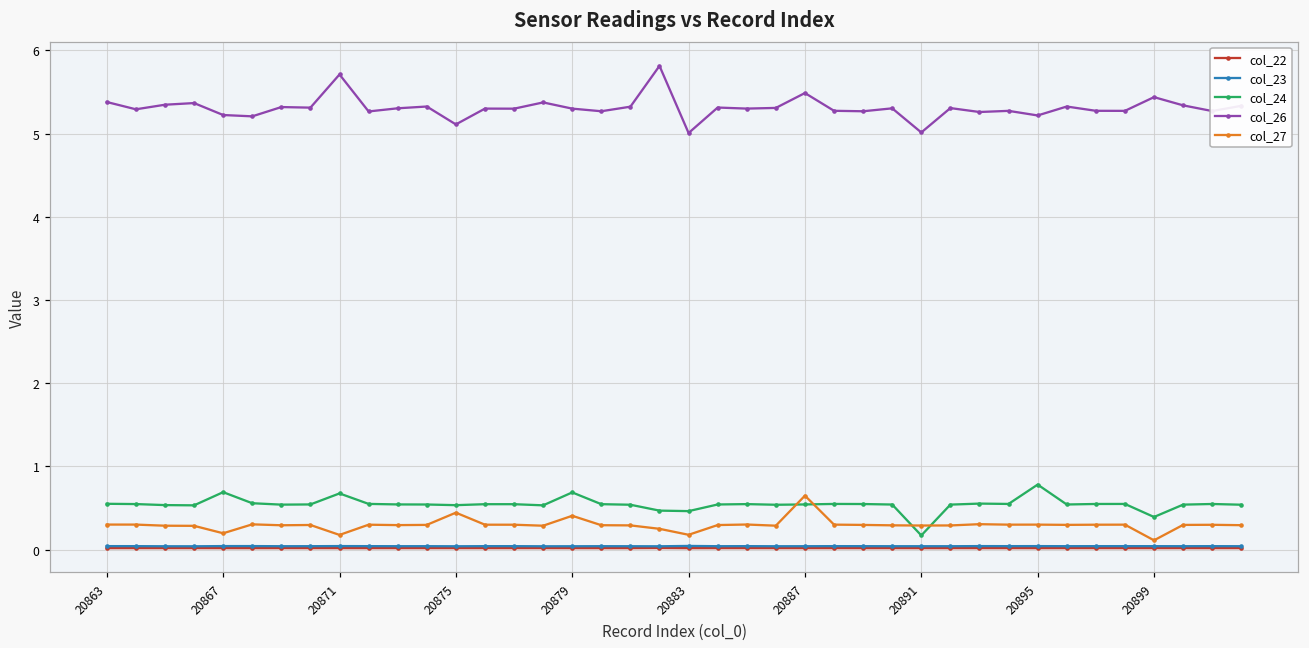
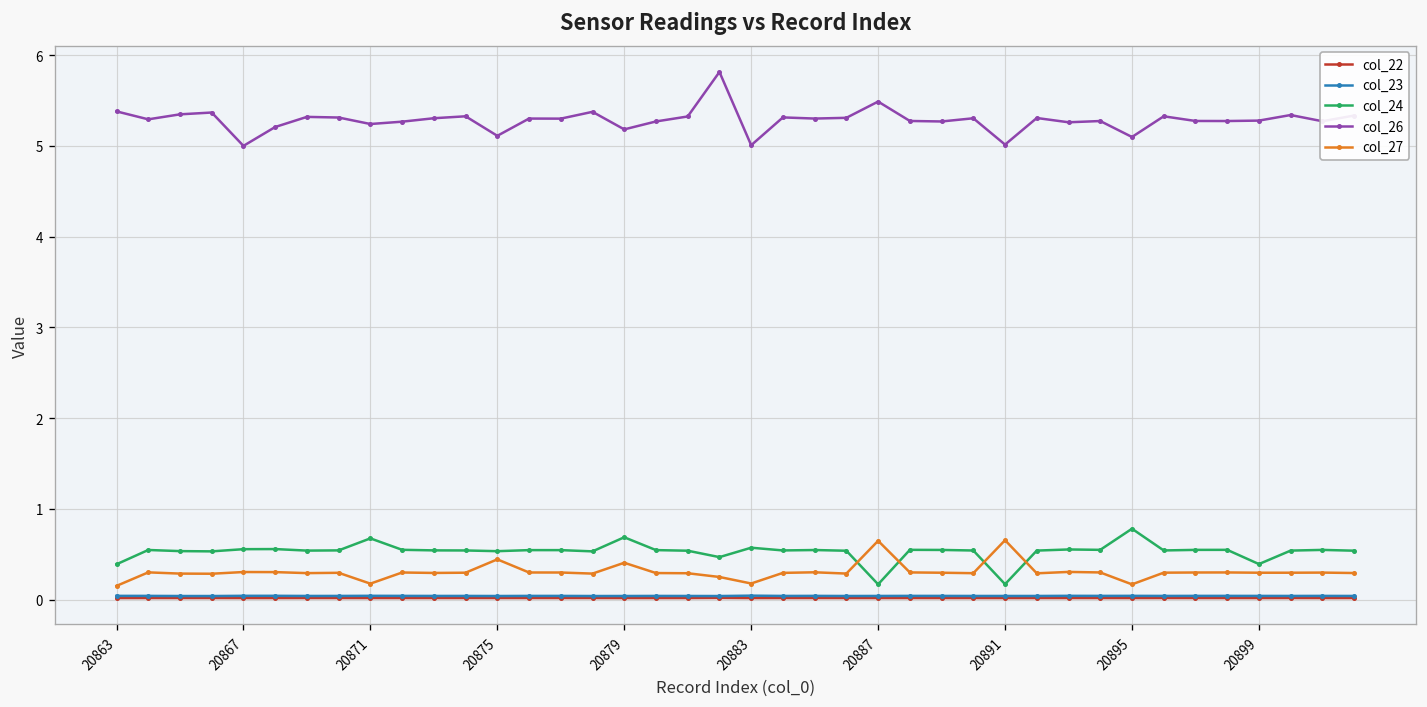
  {
    "col_24": {
-     "20863": 0.6,
-     "20867": 0.7,
+     "20863": 0.4,
+     "20867": 0.6,
      "20871": 0.7,
      "20875": 0.5,
      "20879": 0.7,
-     "20883": 0.5,
-     "20887": 0.5,
+     "20883": 0.6,
+     "20887": 0.2,
      "20891": 0.2,
      "20895": 0.8,
      "20899": 0.4
    },
    "col_26": {
      "20863": 5.4,
-     "20867": 5.2,
-     "20871": 5.7,
+     "20867": 5.0,
+     "20871": 5.2,
      "20875": 5.1,
-     "20879": 5.3,
+     "20879": 5.2,
      "20883": 5.0,
      "20887": 5.5,
      "20891": 5.0,
-     "20895": 5.2,
-     "20899": 5.4
+     "20895": 5.1,
+     "20899": 5.3
    },
    "col_27": {
-     "20863": 0.3,
-     "20867": 0.2,
+     "20863": 0.2,
+     "20867": 0.3,
      "20871": 0.2,
      "20875": 0.4,
      "20879": 0.4,
      "20883": 0.2,
      "20887": 0.6,
-     "20891": 0.3,
-     "20895": 0.3,
-     "20899": 0.1
+     "20891": 0.7,
+     "20895": 0.2,
+     "20899": 0.3
    }
  }
